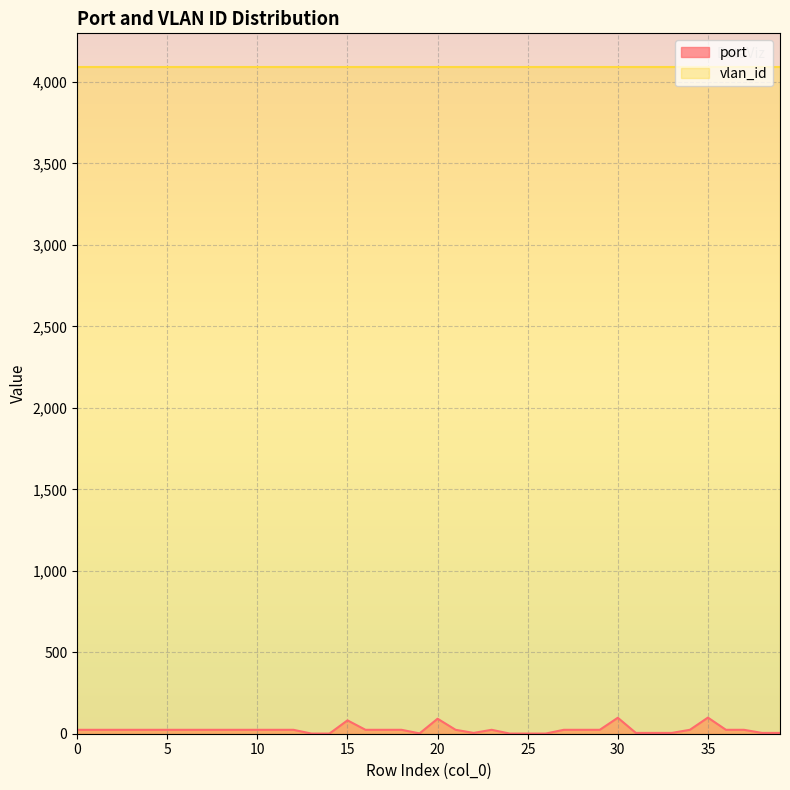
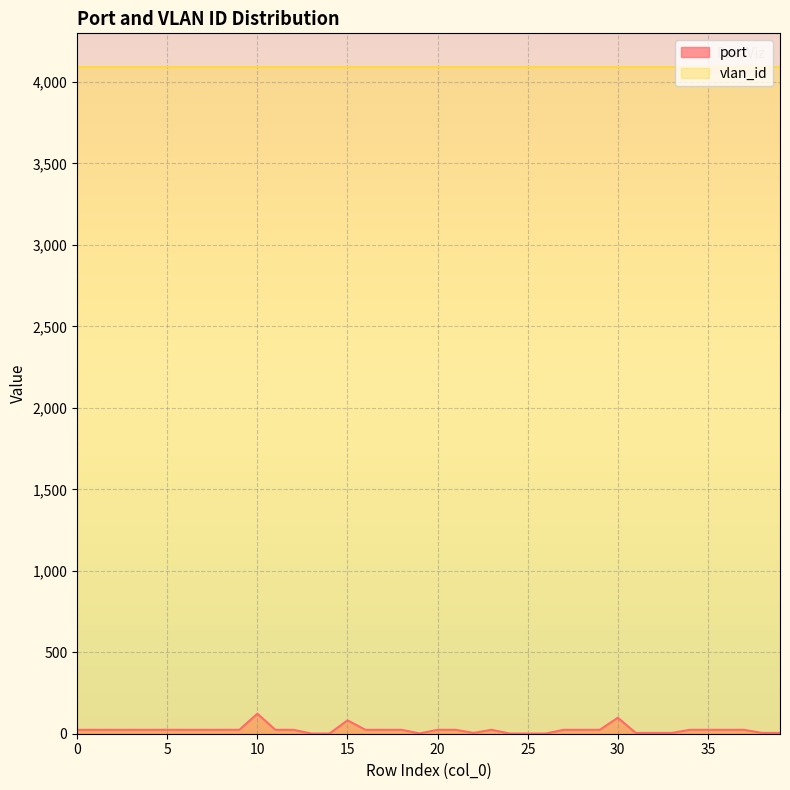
  {
    "port": {
      "0": "20",
      "5": "20",
-     "10": "20",
+     "10": "120",
      "15": "80",
-     "20": "90",
+     "20": "20",
      "25": "0",
      "30": "100",
-     "35": "100"
+     "35": "20"
    },
    "vlan_id": {
      "0": "4,090",
      "5": "4,090",
      "10": "4,090",
      "15": "4,090",
      "20": "4,090",
      "25": "4,090",
      "30": "4,090"
    }
  }
